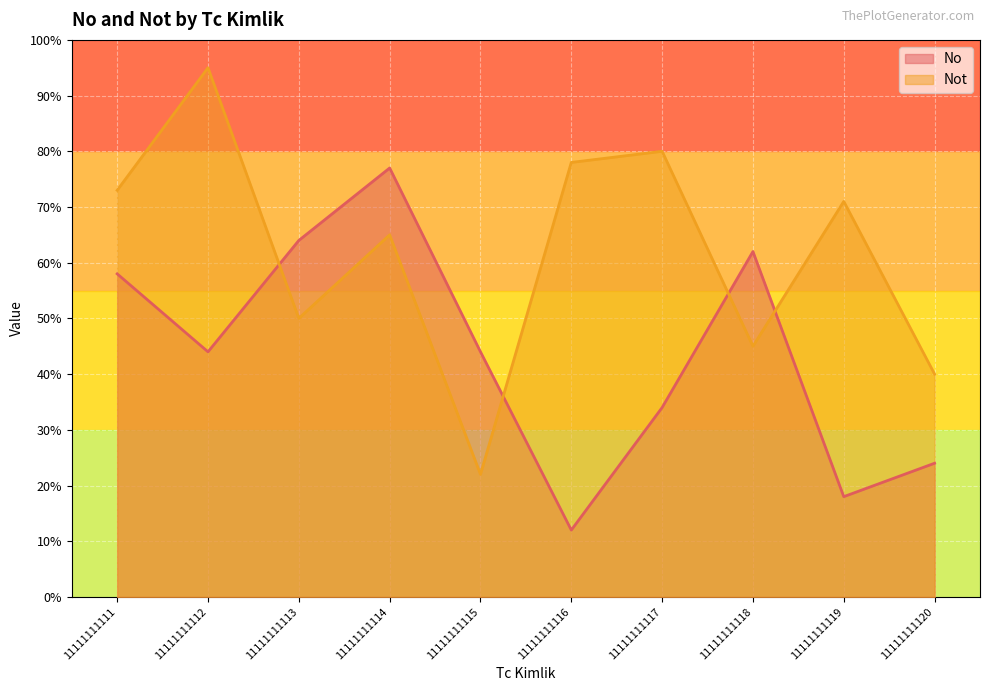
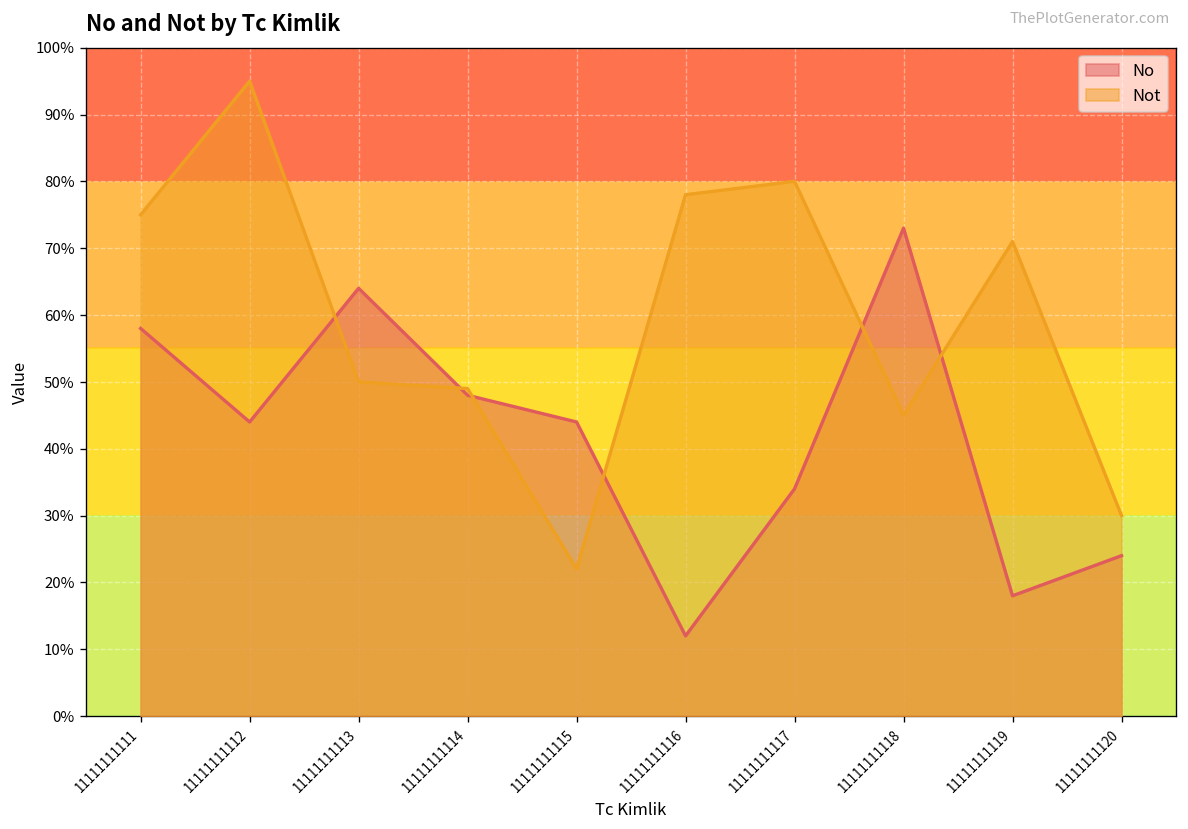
  {
    "No": {
      "11111111111": "58%",
      "11111111112": "44%",
      "11111111113": "64%",
-     "11111111114": "77%",
+     "11111111114": "48%",
      "11111111115": "44%",
      "11111111116": "12%",
      "11111111117": "34%",
-     "11111111118": "62%",
+     "11111111118": "73%",
      "11111111119": "18%",
      "11111111120": "24%"
    },
    "Not": {
-     "11111111111": "73%",
+     "11111111111": "75%",
      "11111111112": "95%",
      "11111111113": "50%",
-     "11111111114": "65%",
+     "11111111114": "49%",
      "11111111115": "22%",
      "11111111116": "78%",
      "11111111117": "80%",
      "11111111118": "45%",
      "11111111119": "71%",
-     "11111111120": "40%"
+     "11111111120": "30%"
    }
  }
